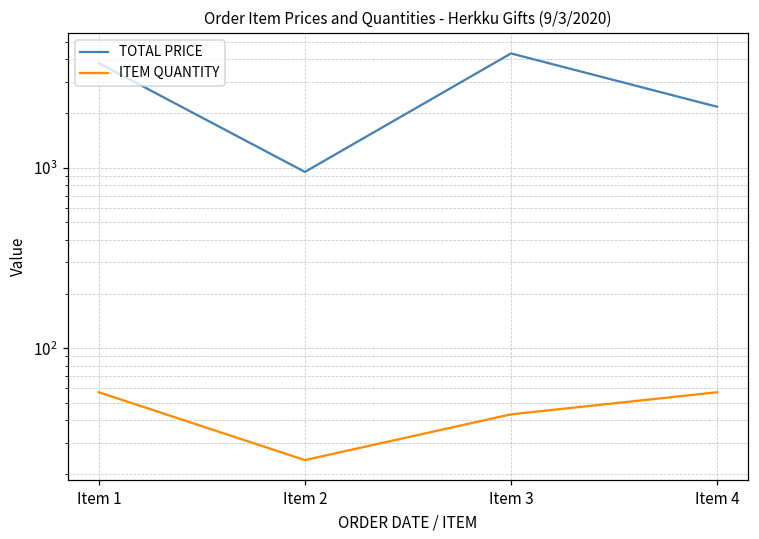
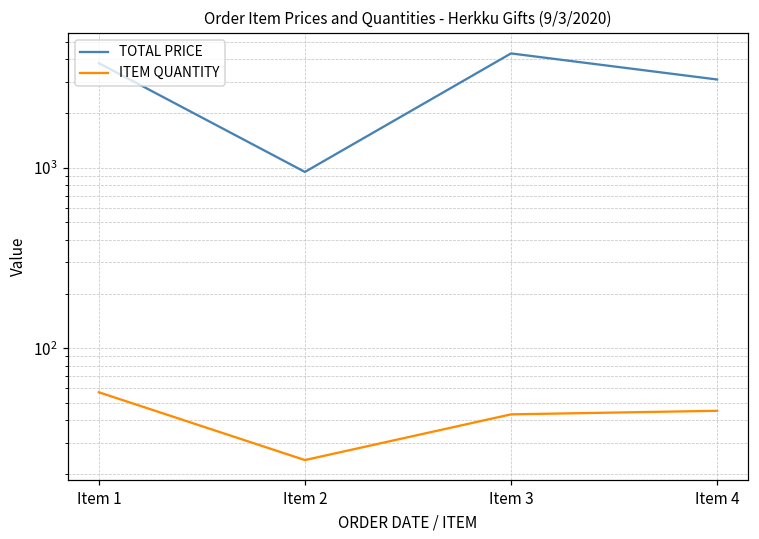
  {
    "TOTAL PRICE": {
      "Item 2": 900,
      "Item 3": 4300,
-     "Item 4": 2200
+     "Item 4": 3100
    },
    "ITEM QUANTITY": {
      "Item 1": 57,
      "Item 2": 24,
      "Item 3": 43,
-     "Item 4": 57
+     "Item 4": 45
    }
  }
